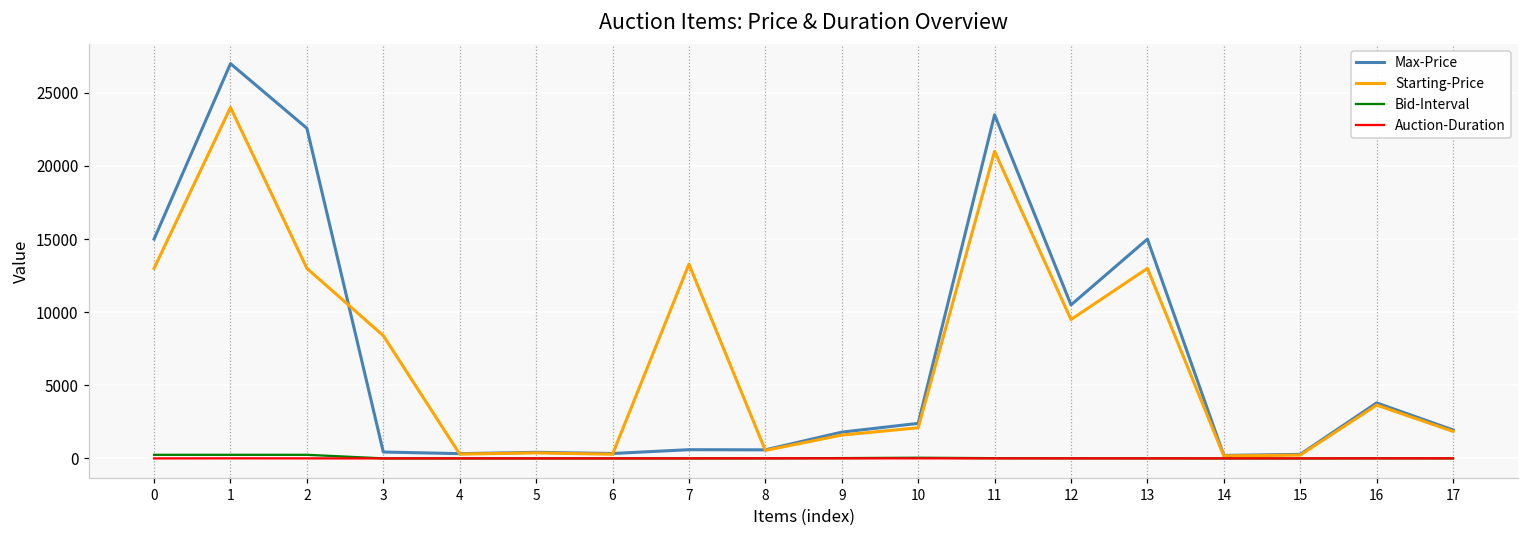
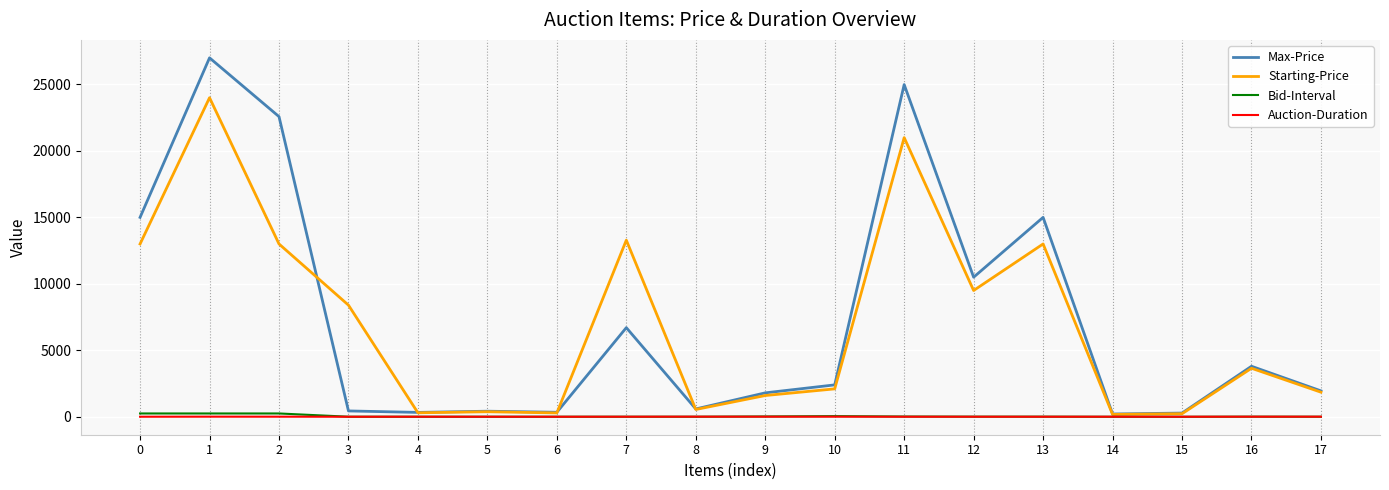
  {
    "Max-Price": {
      "0": 15000,
      "1": 27000,
      "2": 22600,
      "3": 400,
-     "7": 600,
+     "7": 6700,
      "9": 1800,
      "10": 2400,
-     "11": 23500,
+     "11": 25000,
      "12": 10500,
      "13": 15000
    },
    "Starting-Price": {
      "0": 13000,
      "1": 24000,
      "2": 13000,
      "3": 8400,
      "7": 13300,
      "9": 1600,
      "10": 2100,
      "11": 21000,
      "12": 9500,
      "13": 13000
    },
    "Bid-Interval": {
      "0": 300,
      "1": 300,
      "2": 300
    },
    "Auction-Duration": {
      "0": 0,
      "1": 0,
      "2": 0
    }
  }
